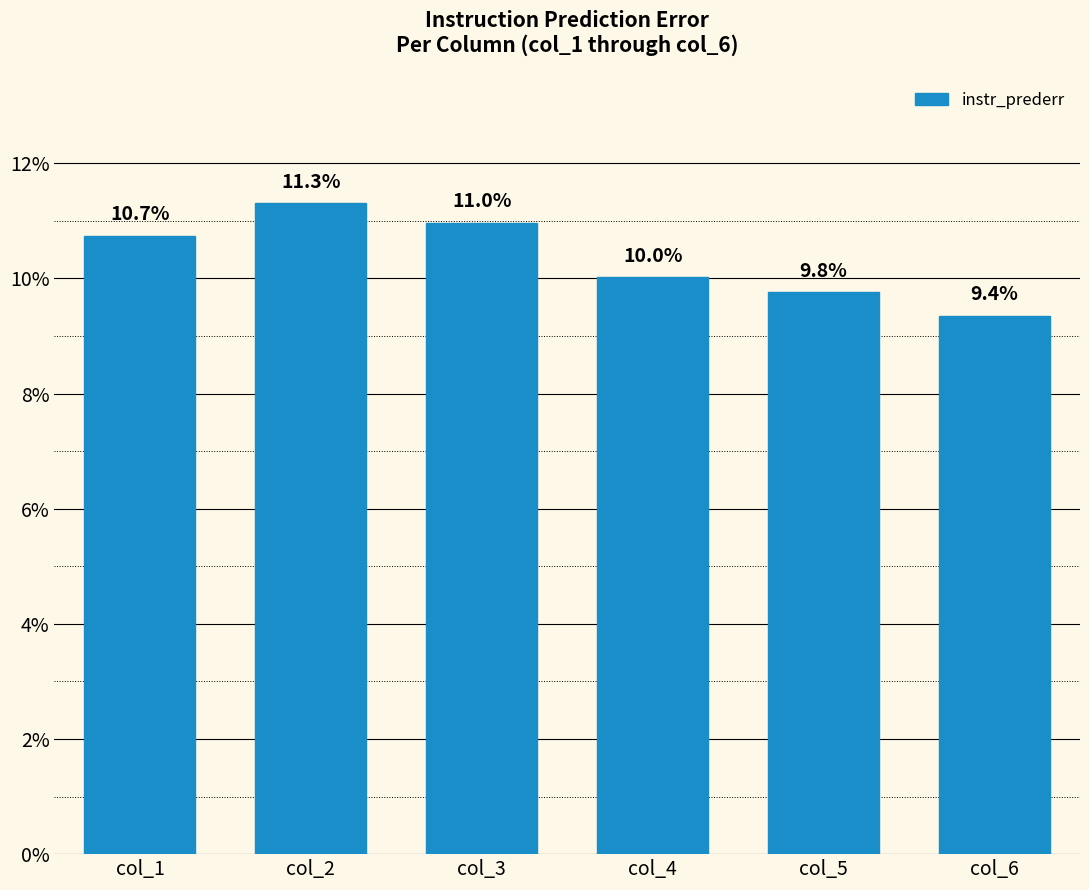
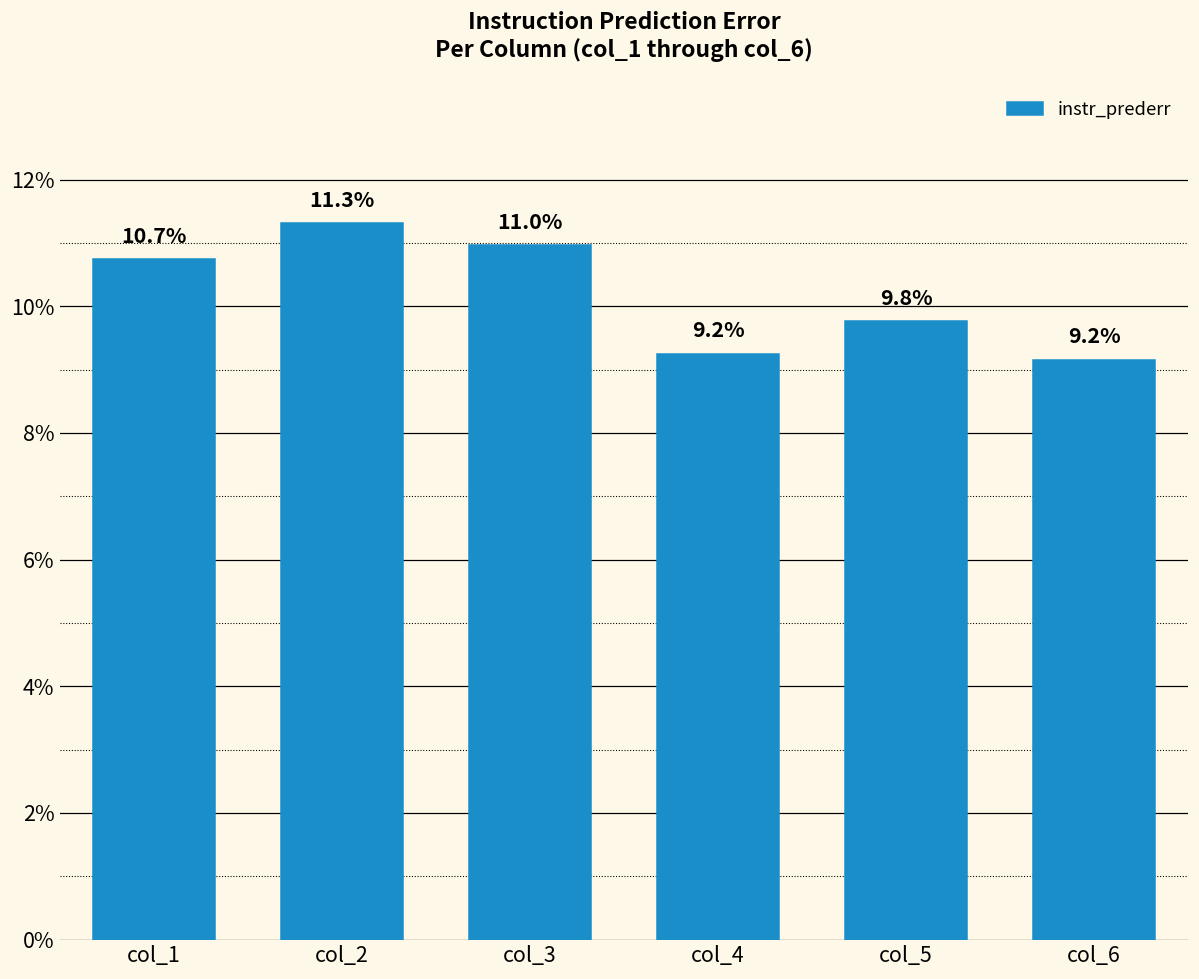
  {
    "col_1": "10.7%",
    "col_2": "11.3%",
    "col_3": "11.0%",
-   "col_4": "10.0%",
+   "col_4": "9.2%",
    "col_5": "9.8%",
-   "col_6": "9.4%"
+   "col_6": "9.2%"
  }
